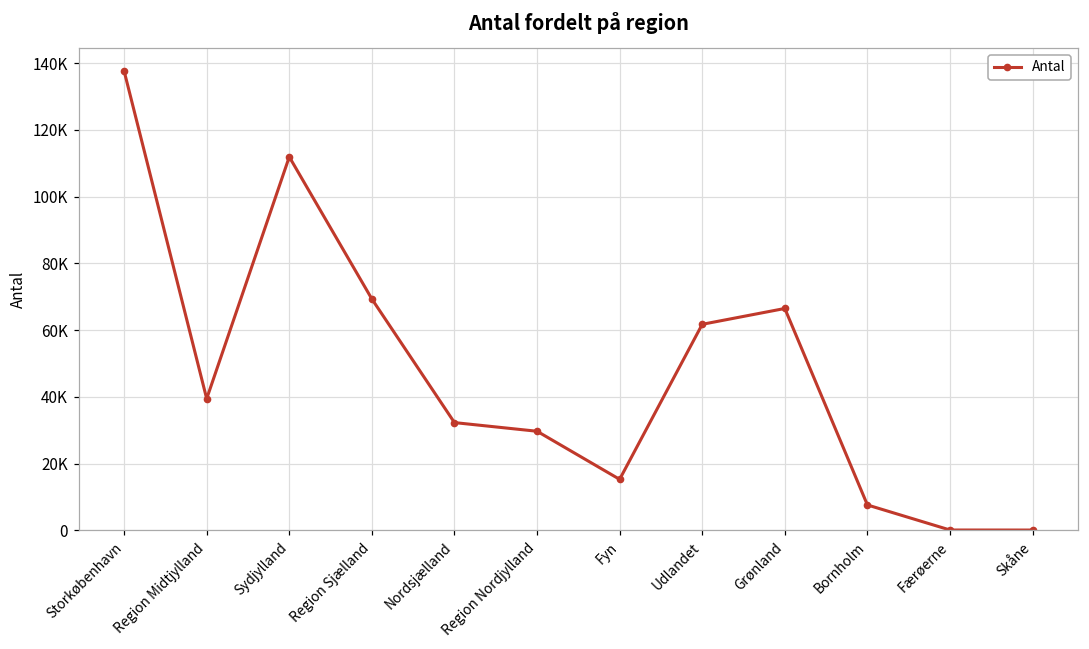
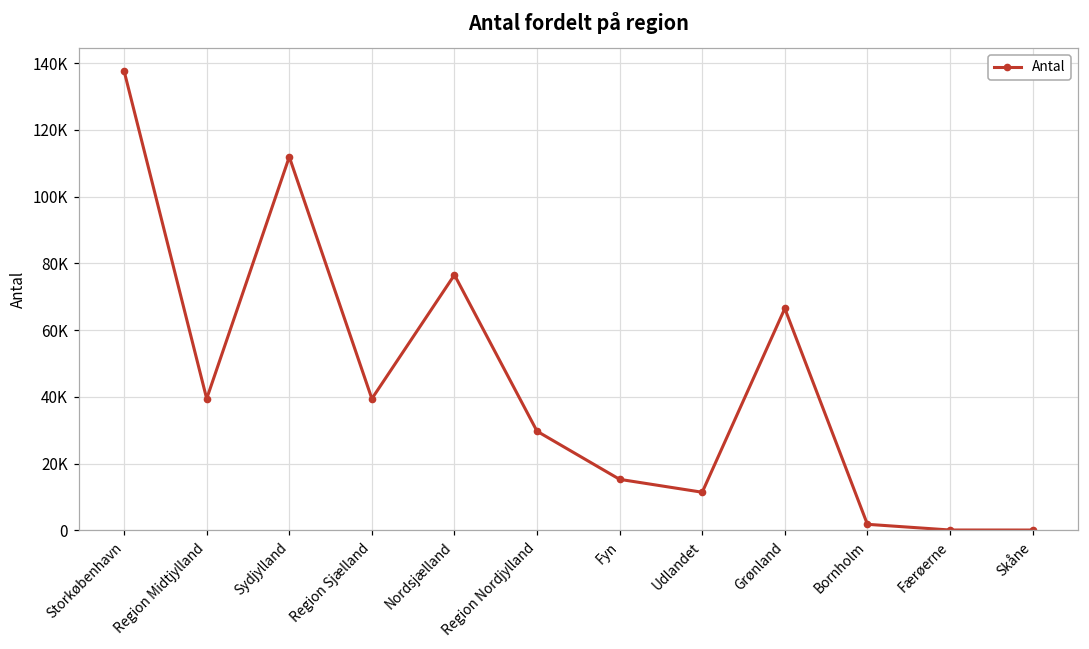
  {
    "Storkøbenhavn": 138000,
    "Region Midtjylland": 39000,
    "Sydjylland": 112000,
-   "Region Sjælland": 69000,
-   "Nordsjælland": 32000,
+   "Region Sjælland": 39000,
+   "Nordsjælland": 77000,
    "Region Nordjylland": 30000,
    "Fyn": 15000,
-   "Udlandet": 62000,
+   "Udlandet": 11000,
    "Grønland": 66000,
-   "Bornholm": 8000,
+   "Bornholm": 2000,
    "Færøerne": 0,
    "Skåne": 0
  }
